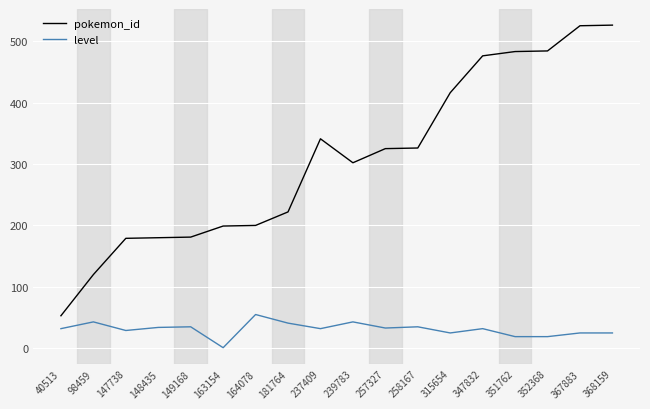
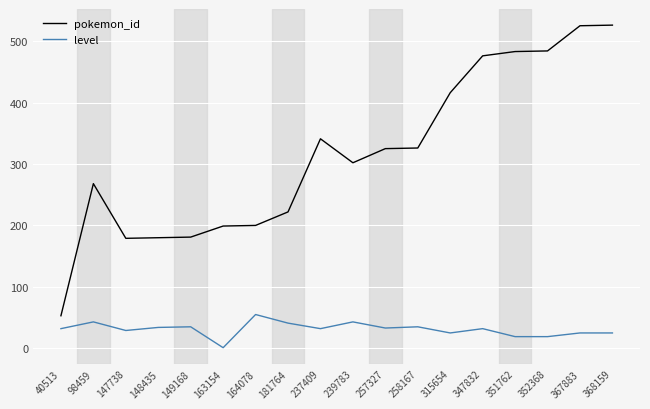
  {
    "pokemon_id": {
      "40513": 50,
-     "98459": 120,
+     "98459": 270,
      "147738": 180,
      "148435": 180,
      "149168": 180,
      "163154": 200,
      "164078": 200,
      "181764": 220,
      "237409": 340,
      "239783": 300,
      "257327": 330,
      "258167": 330,
      "315654": 420,
      "347832": 480,
      "351762": 480,
      "352368": 480,
      "367883": 530,
      "368159": 530
    },
    "level": {
      "40513": 30,
      "98459": 40,
      "147738": 30,
      "148435": 30,
      "149168": 40,
      "163154": 0,
      "164078": 60,
      "181764": 40,
      "237409": 30,
      "239783": 40,
      "257327": 30,
      "258167": 40,
      "315654": 30,
      "347832": 30,
      "351762": 20,
      "352368": 20,
      "367883": 30,
      "368159": 30
    }
  }
